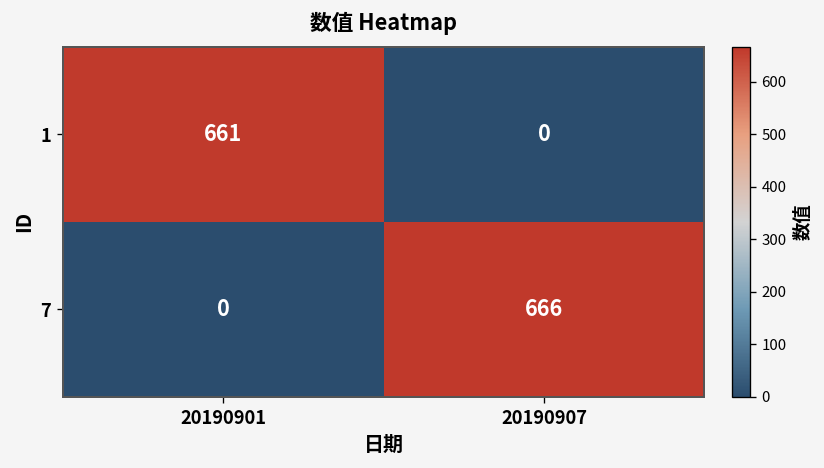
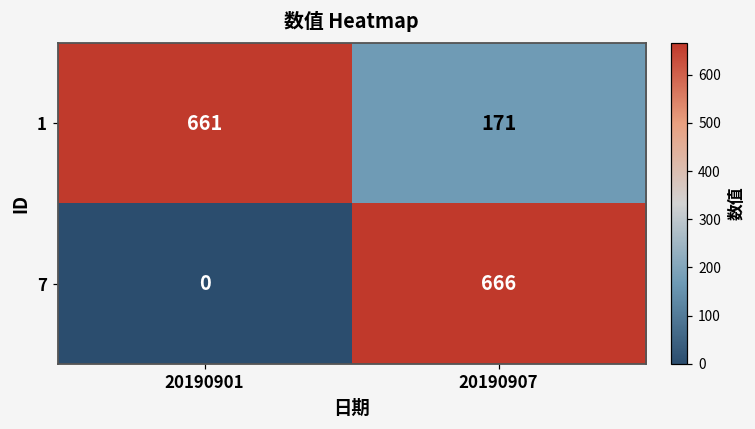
  {
    "1": {
      "20190901": 661,
-     "20190907": 0
+     "20190907": 171
    },
    "7": {
      "20190901": 0,
      "20190907": 666
    }
  }
